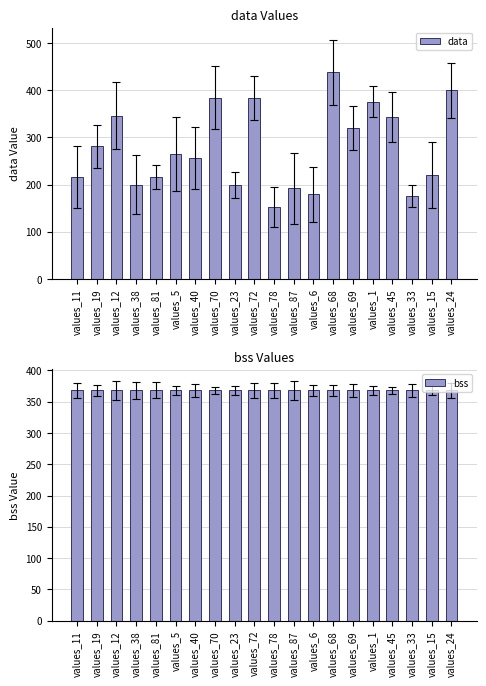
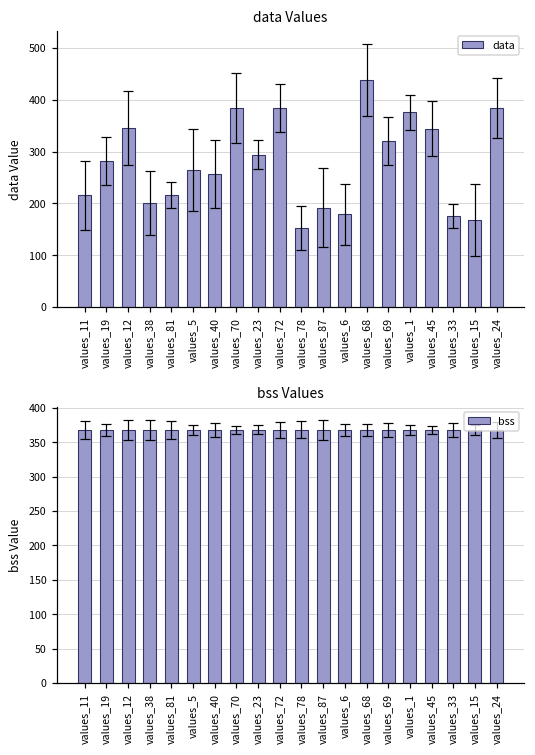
  {
    "data Values": {
      "data": {
        "values_11": 220,
        "values_19": 280,
        "values_12": 350,
        "values_38": 200,
        "values_81": 220,
        "values_5": 260,
        "values_40": 260,
        "values_70": 380,
-       "values_23": 200,
+       "values_23": 290,
        "values_72": 380,
        "values_78": 150,
        "values_87": 190,
        "values_6": 180,
        "values_68": 440,
        "values_69": 320,
        "values_1": 380,
        "values_45": 340,
        "values_33": 180,
-       "values_15": 220,
-       "values_24": 400
+       "values_15": 170,
+       "values_24": 380
      }
    },
    "bss Values": {
      "bss": {
        "values_11": 370,
        "values_19": 370,
        "values_12": 370,
        "values_38": 370,
        "values_81": 370,
        "values_5": 370,
        "values_40": 370,
        "values_70": 370,
        "values_23": 370,
        "values_72": 370,
        "values_78": 370,
        "values_87": 370,
        "values_6": 370,
        "values_68": 370,
        "values_69": 370,
        "values_1": 370,
        "values_45": 370,
        "values_33": 370
      }
    }
  }
